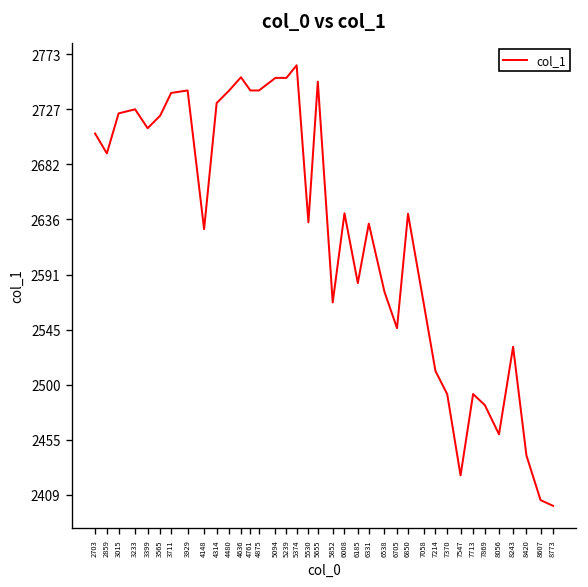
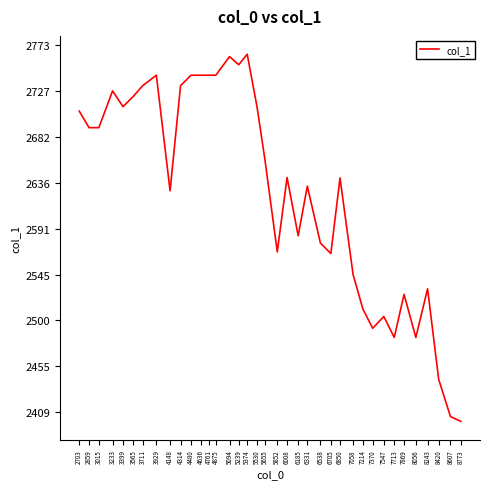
  {
    "2703": 2707,
    "2859": 2691,
-   "3015": 2724,
+   "3015": 2691,
    "3233": 2727,
    "3399": 2712,
    "3565": 2722,
-   "3711": 2741,
+   "3711": 2732,
    "3929": 2743,
    "4148": 2628,
    "4314": 2732,
    "4480": 2743,
-   "4636": 2754,
+   "4636": 2743,
    "4761": 2743,
    "4875": 2743,
-   "5094": 2753,
+   "5094": 2761,
    "5239": 2753,
    "5374": 2764,
-   "5530": 2634,
-   "5655": 2750,
+   "5530": 2712,
+   "5655": 2660,
    "5852": 2568,
    "6008": 2642,
    "6185": 2584,
    "6331": 2633,
    "6538": 2577,
-   "6705": 2547,
+   "6705": 2566,
    "6850": 2641,
-   "7058": 2567,
+   "7058": 2545,
    "7214": 2511,
    "7370": 2492,
-   "7547": 2425,
-   "7713": 2492,
-   "7869": 2483,
-   "8056": 2459,
+   "7547": 2504,
+   "7713": 2483,
+   "7869": 2526,
+   "8056": 2483,
    "8243": 2531,
    "8420": 2442,
    "8607": 2405,
    "8773": 2400
  }
